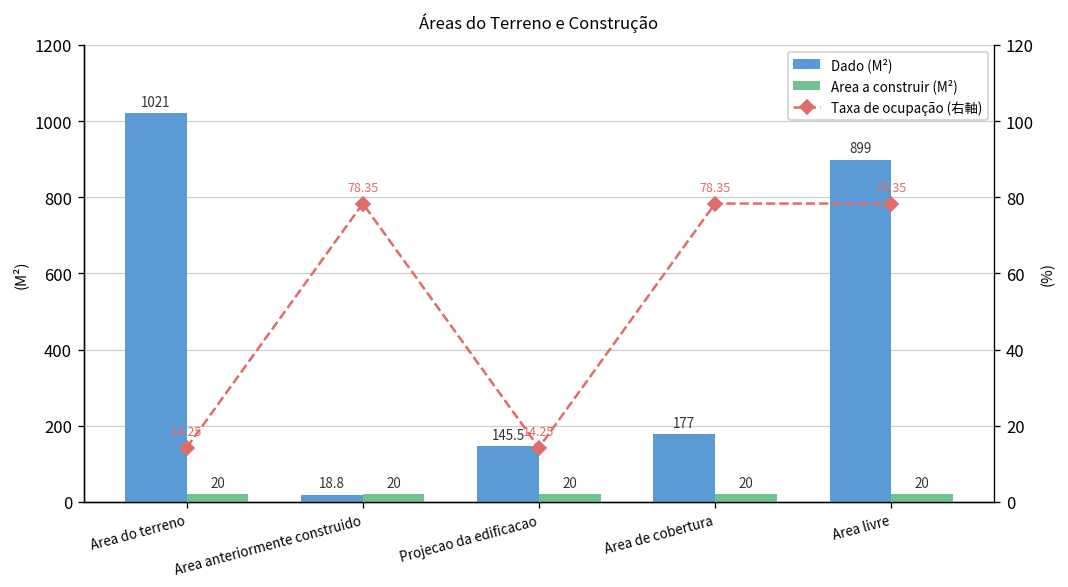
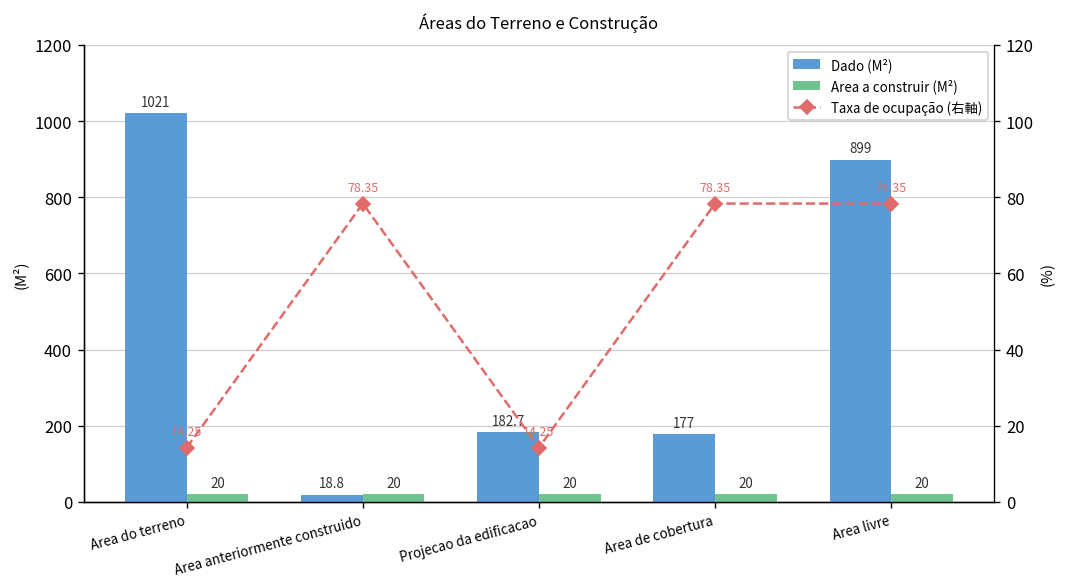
  {
    "Dado (M²)": {
      "Area do terreno": 1021,
      "Area anteriormente construido": 18.8,
-     "Projecao da edificacao": 145.5,
+     "Projecao da edificacao": 182.7,
      "Area de cobertura": 177,
      "Area livre": 899
    },
    "Area a construir (M²)": {
      "Area do terreno": 20,
      "Area anteriormente construido": 20,
      "Projecao da edificacao": 20,
      "Area de cobertura": 20,
      "Area livre": 20
    },
    "Taxa de ocupação (右軸)": {
      "Area do terreno": 14.25,
      "Area anteriormente construido": 78.35,
      "Projecao da edificacao": 14.25,
      "Area de cobertura": 78.35,
      "Area livre": 78.35
    }
  }
